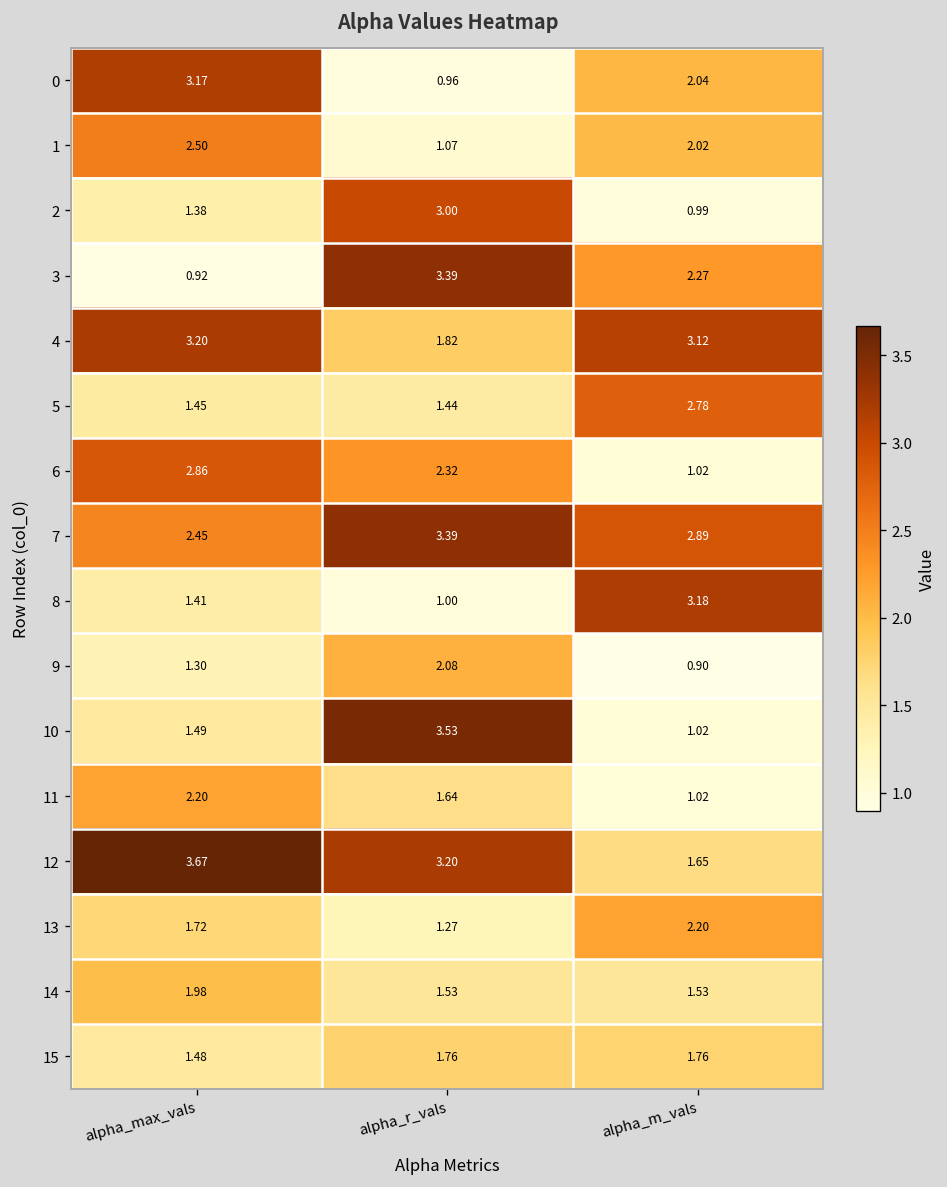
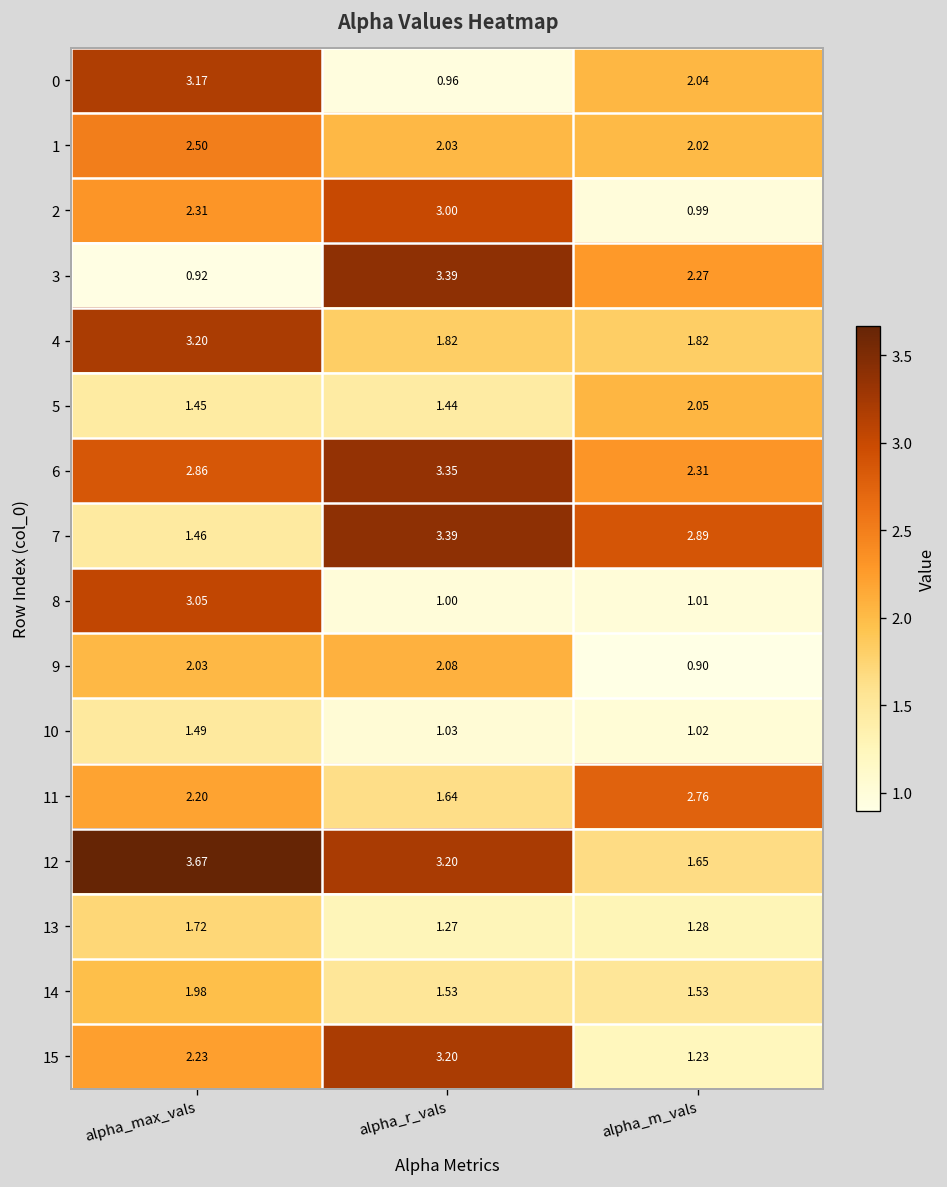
  {
    "0": {
      "alpha_max_vals": 3.17,
      "alpha_r_vals": 0.96,
      "alpha_m_vals": 2.04
    },
    "1": {
      "alpha_max_vals": 2.50,
-     "alpha_r_vals": 1.07,
+     "alpha_r_vals": 2.03,
      "alpha_m_vals": 2.02
    },
    "2": {
-     "alpha_max_vals": 1.38,
+     "alpha_max_vals": 2.31,
      "alpha_r_vals": 3.00,
      "alpha_m_vals": 0.99
    },
    "3": {
      "alpha_max_vals": 0.92,
      "alpha_r_vals": 3.39,
      "alpha_m_vals": 2.27
    },
    "4": {
      "alpha_max_vals": 3.20,
      "alpha_r_vals": 1.82,
-     "alpha_m_vals": 3.12
+     "alpha_m_vals": 1.82
    },
    "5": {
      "alpha_max_vals": 1.45,
      "alpha_r_vals": 1.44,
-     "alpha_m_vals": 2.78
+     "alpha_m_vals": 2.05
    },
    "6": {
      "alpha_max_vals": 2.86,
-     "alpha_r_vals": 2.32,
-     "alpha_m_vals": 1.02
+     "alpha_r_vals": 3.35,
+     "alpha_m_vals": 2.31
    },
    "7": {
-     "alpha_max_vals": 2.45,
+     "alpha_max_vals": 1.46,
      "alpha_r_vals": 3.39,
      "alpha_m_vals": 2.89
    },
    "8": {
-     "alpha_max_vals": 1.41,
+     "alpha_max_vals": 3.05,
      "alpha_r_vals": 1.00,
-     "alpha_m_vals": 3.18
+     "alpha_m_vals": 1.01
    },
    "9": {
-     "alpha_max_vals": 1.30,
+     "alpha_max_vals": 2.03,
      "alpha_r_vals": 2.08,
      "alpha_m_vals": 0.90
    },
    "10": {
      "alpha_max_vals": 1.49,
-     "alpha_r_vals": 3.53,
+     "alpha_r_vals": 1.03,
      "alpha_m_vals": 1.02
    },
    "11": {
      "alpha_max_vals": 2.20,
      "alpha_r_vals": 1.64,
-     "alpha_m_vals": 1.02
+     "alpha_m_vals": 2.76
    },
    "12": {
      "alpha_max_vals": 3.67,
      "alpha_r_vals": 3.20,
      "alpha_m_vals": 1.65
    },
    "13": {
      "alpha_max_vals": 1.72,
      "alpha_r_vals": 1.27,
-     "alpha_m_vals": 2.20
+     "alpha_m_vals": 1.28
    },
    "14": {
      "alpha_max_vals": 1.98,
      "alpha_r_vals": 1.53,
      "alpha_m_vals": 1.53
    },
    "15": {
-     "alpha_max_vals": 1.48,
-     "alpha_r_vals": 1.76,
-     "alpha_m_vals": 1.76
+     "alpha_max_vals": 2.23,
+     "alpha_r_vals": 3.20,
+     "alpha_m_vals": 1.23
    }
  }
